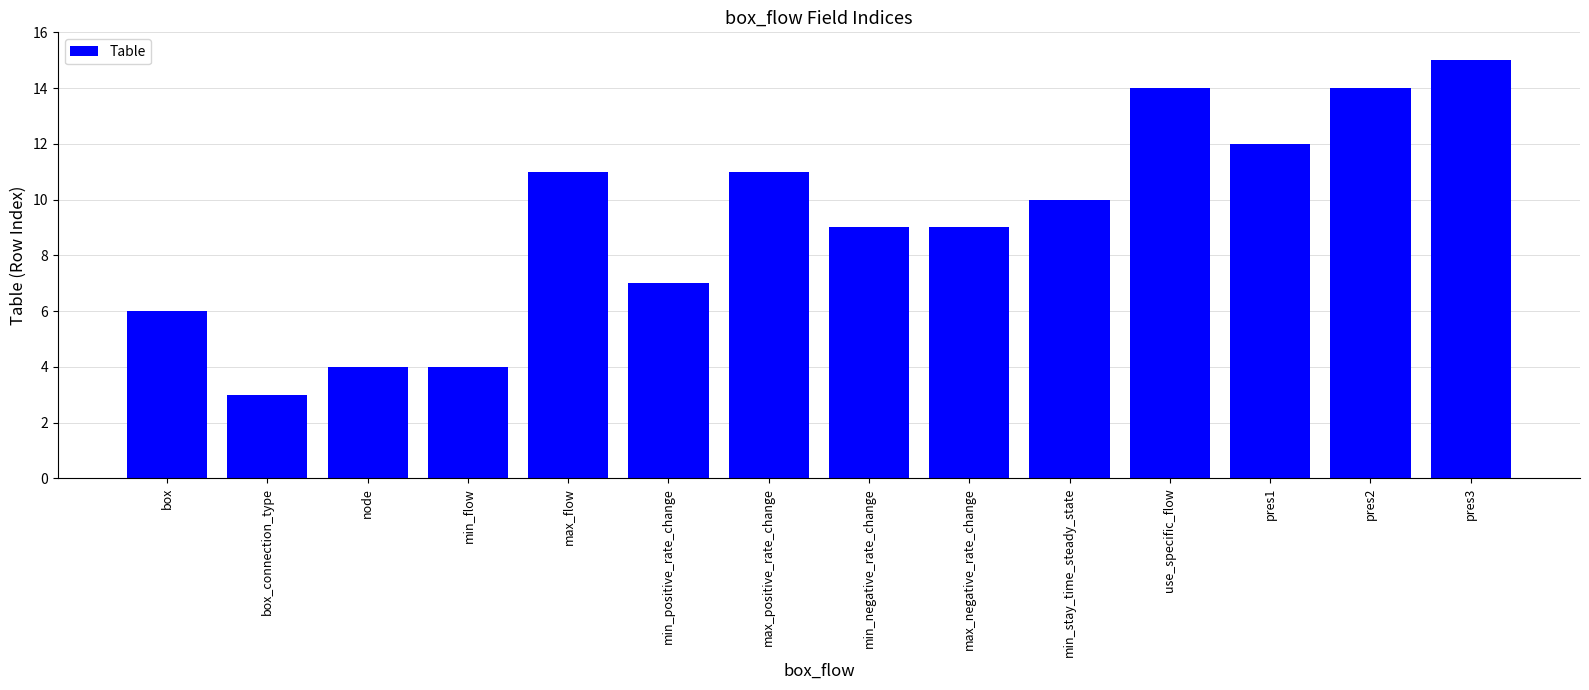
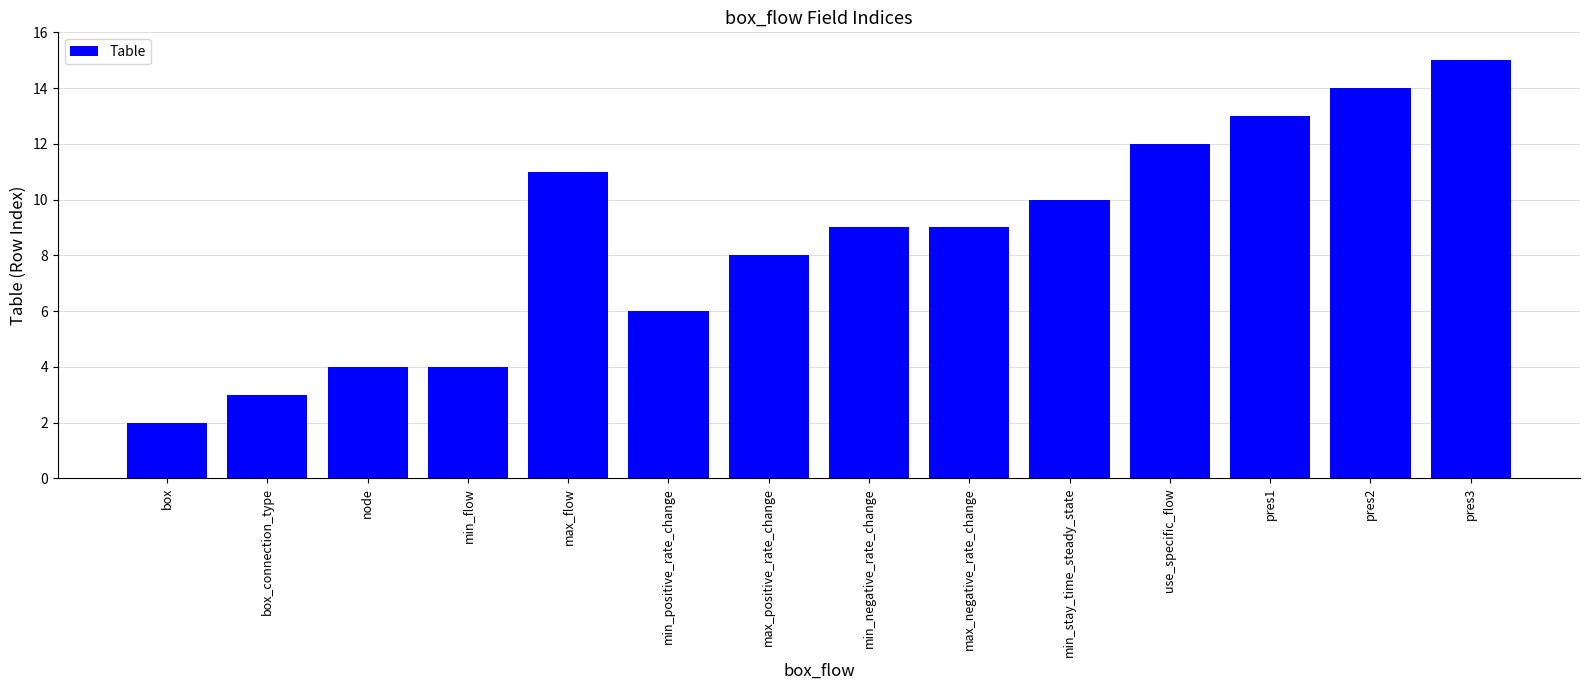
  {
-   "box": 6,
+   "box": 2,
    "box_connection_type": 3,
    "node": 4,
    "min_flow": 4,
    "max_flow": 11,
-   "min_positive_rate_change": 7,
-   "max_positive_rate_change": 11,
+   "min_positive_rate_change": 6,
+   "max_positive_rate_change": 8,
    "min_negative_rate_change": 9,
    "max_negative_rate_change": 9,
    "min_stay_time_steady_state": 10,
-   "use_specific_flow": 14,
-   "pres1": 12,
+   "use_specific_flow": 12,
+   "pres1": 13,
    "pres2": 14,
    "pres3": 15
  }
